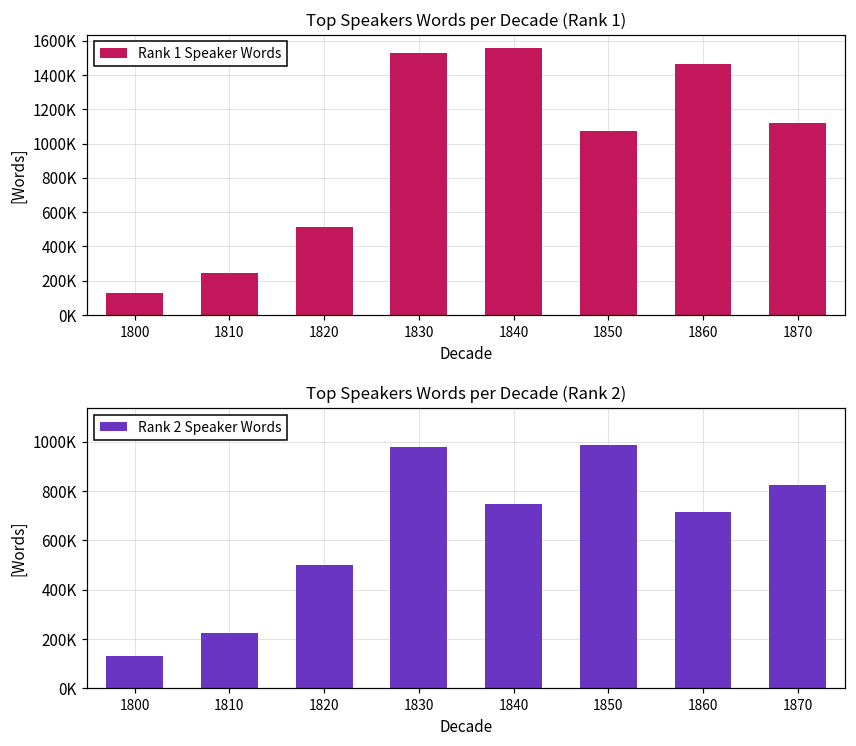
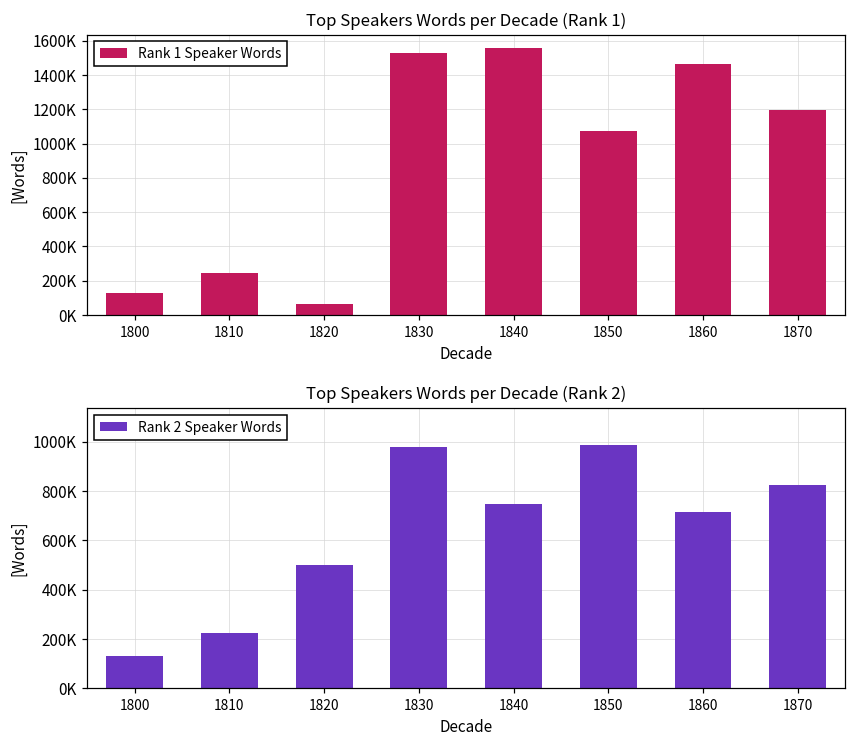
  {
    "Top Speakers Words per Decade (Rank 1)": {
      "1800": 130000,
      "1810": 250000,
-     "1820": 510000,
+     "1820": 60000,
      "1830": 1530000,
      "1840": 1560000,
      "1850": 1070000,
      "1860": 1460000,
-     "1870": 1120000
+     "1870": 1190000
    },
    "Top Speakers Words per Decade (Rank 2)": {
      "1800": 130000,
      "1810": 230000,
      "1820": 500000,
      "1830": 980000,
      "1840": 750000,
      "1850": 990000,
      "1860": 720000,
      "1870": 830000
    }
  }
